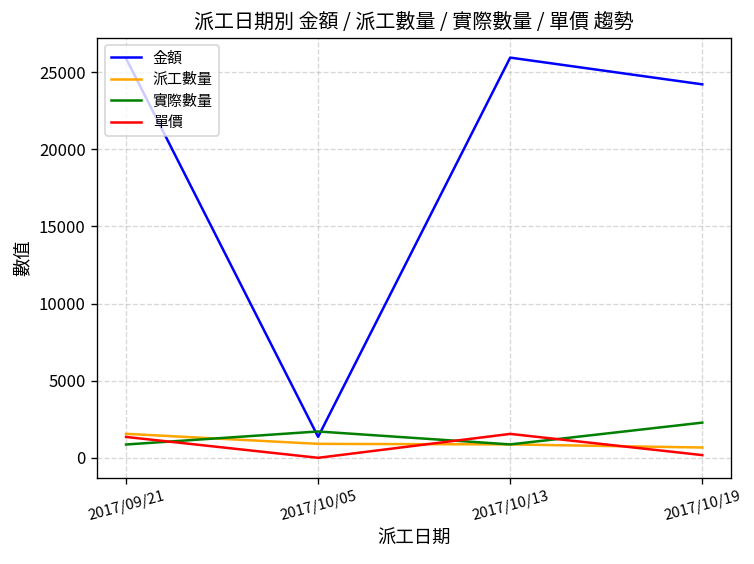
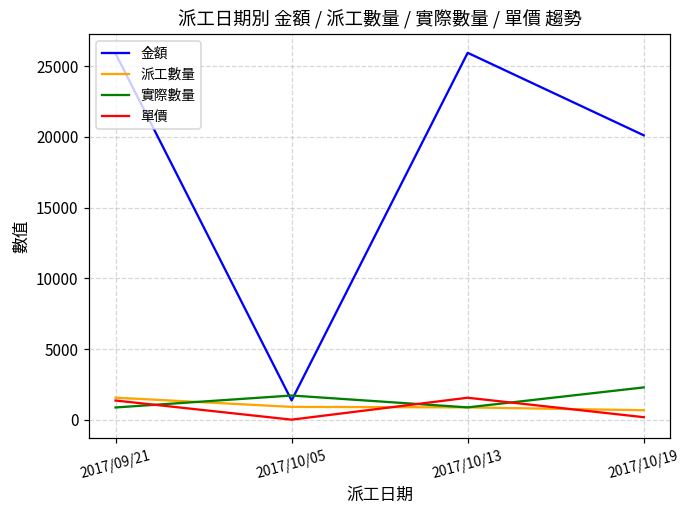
  {
    "金額": {
      "2017/10/05": 1400,
      "2017/10/13": 25900,
-     "2017/10/19": 24200
+     "2017/10/19": 20100
    },
    "派工數量": {
      "2017/09/21": 1600,
      "2017/10/05": 900,
      "2017/10/19": 700
    },
    "實際數量": {
      "2017/09/21": 900,
      "2017/10/05": 1700,
      "2017/10/19": 2300
    },
    "單價": {
      "2017/09/21": 1400,
      "2017/10/05": 0,
      "2017/10/13": 1600,
      "2017/10/19": 200
    }
  }
